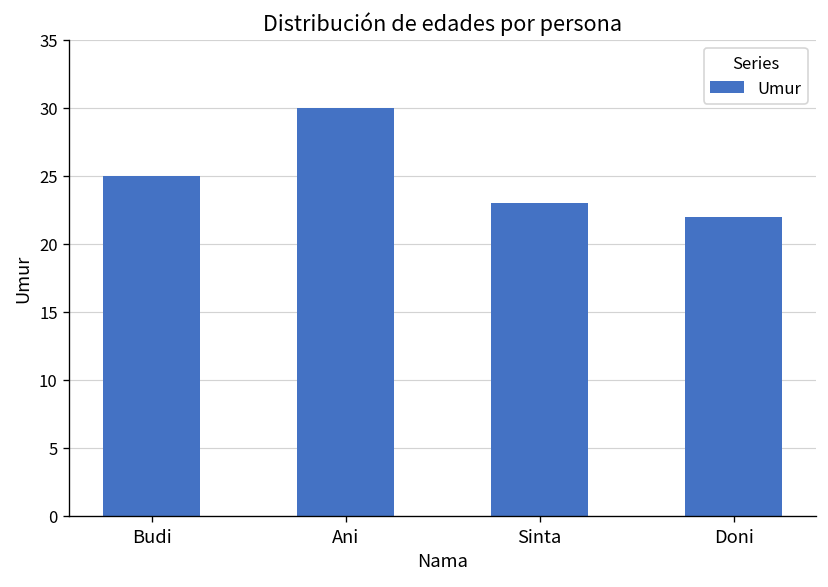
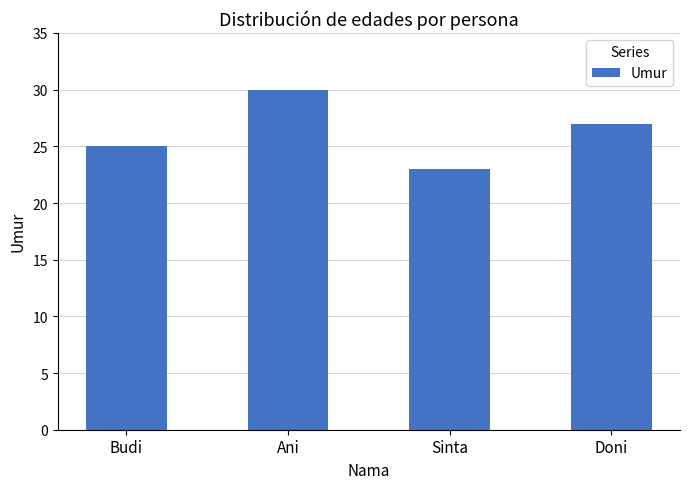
  {
    "Budi": 25,
    "Ani": 30,
    "Sinta": 23,
-   "Doni": 22
+   "Doni": 27
  }
